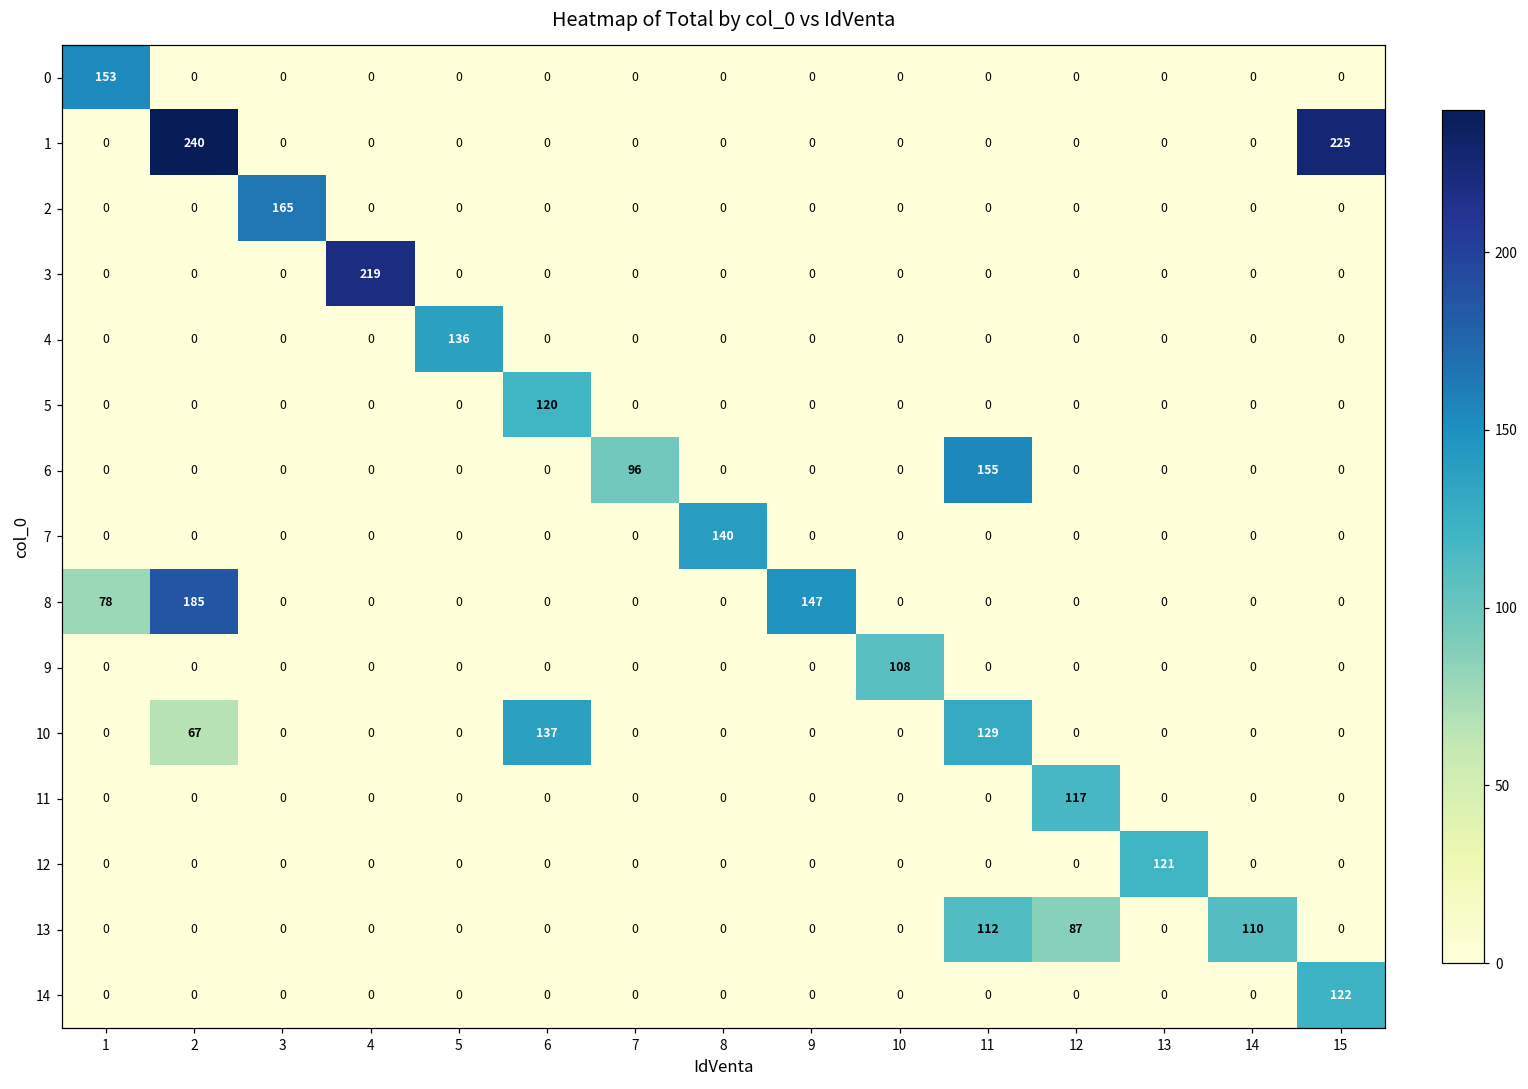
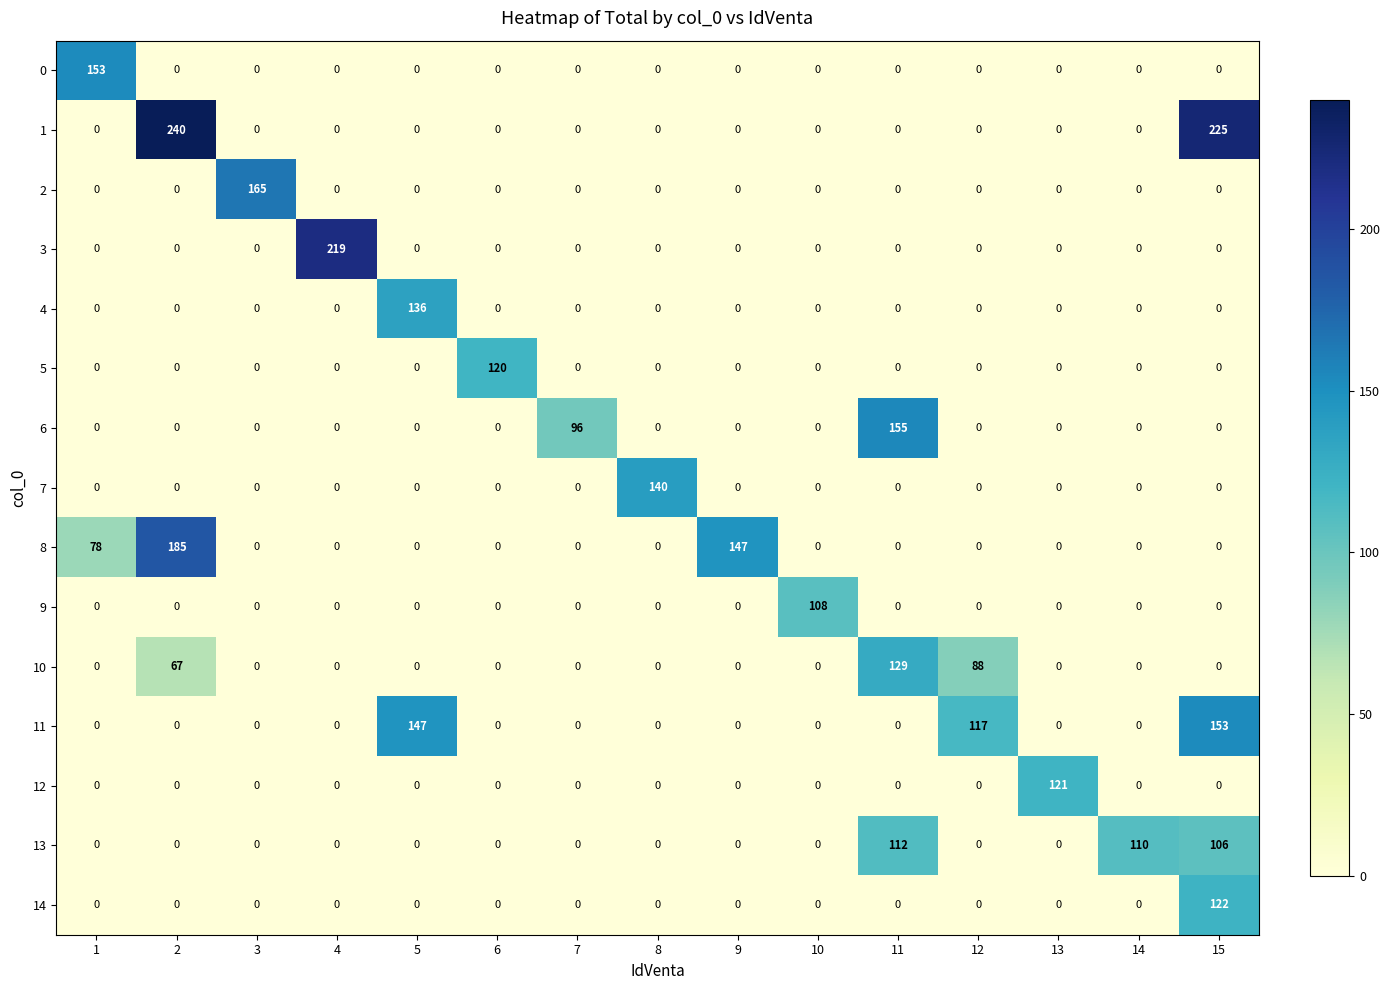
  {
    "10": {
      "1": 0,
      "2": 67,
      "3": 0,
      "4": 0,
      "5": 0,
-     "6": 137,
+     "6": 0,
      "7": 0,
      "8": 0,
      "9": 0,
      "10": 0,
      "11": 129,
-     "12": 0,
+     "12": 88,
      "13": 0,
      "14": 0,
      "15": 0
    },
    "11": {
      "1": 0,
      "2": 0,
      "3": 0,
      "4": 0,
-     "5": 0,
+     "5": 147,
      "6": 0,
      "7": 0,
      "8": 0,
      "9": 0,
      "10": 0,
      "11": 0,
      "12": 117,
      "13": 0,
      "14": 0,
-     "15": 0
+     "15": 153
    },
    "13": {
      "1": 0,
      "2": 0,
      "3": 0,
      "4": 0,
      "5": 0,
      "6": 0,
      "7": 0,
      "8": 0,
      "9": 0,
      "10": 0,
      "11": 112,
-     "12": 87,
+     "12": 0,
      "13": 0,
      "14": 110,
-     "15": 0
+     "15": 106
    }
  }
